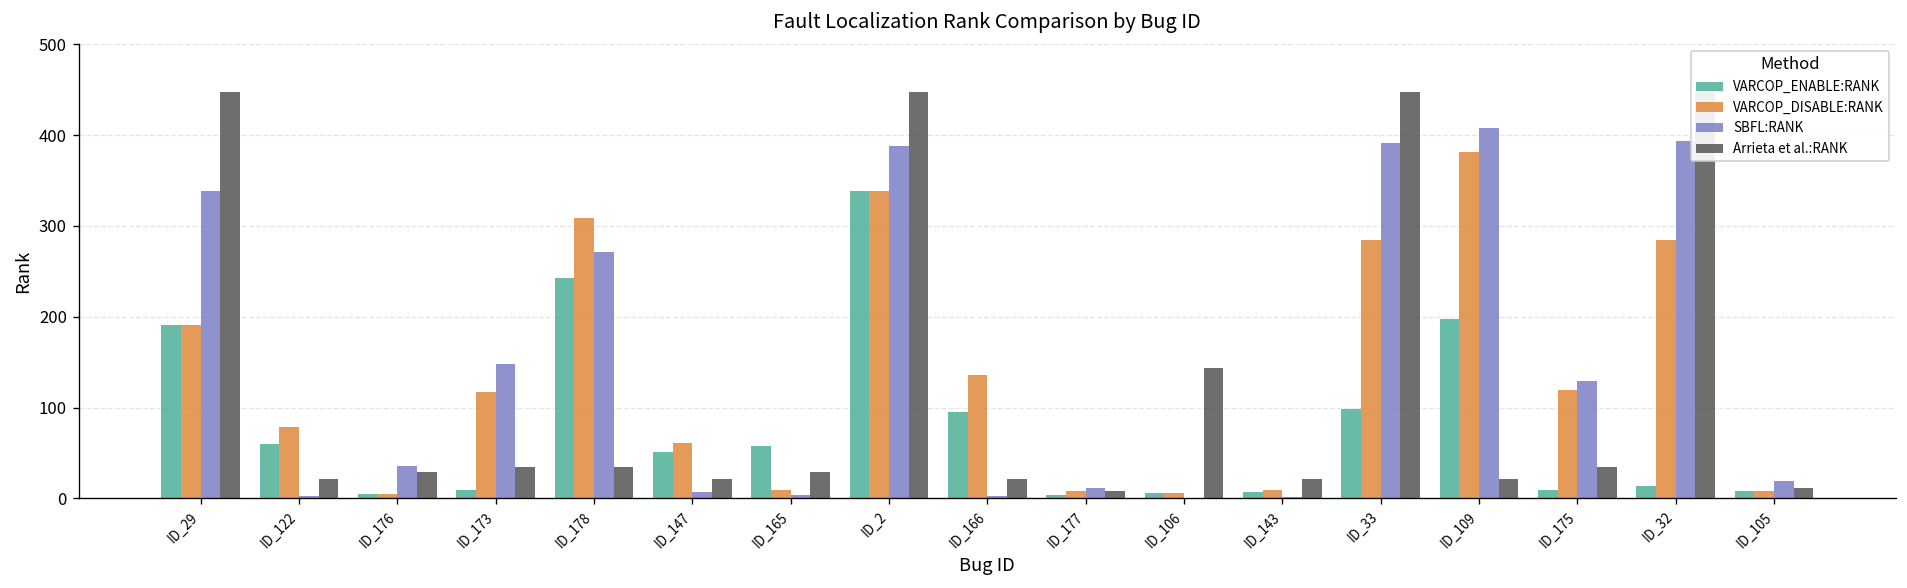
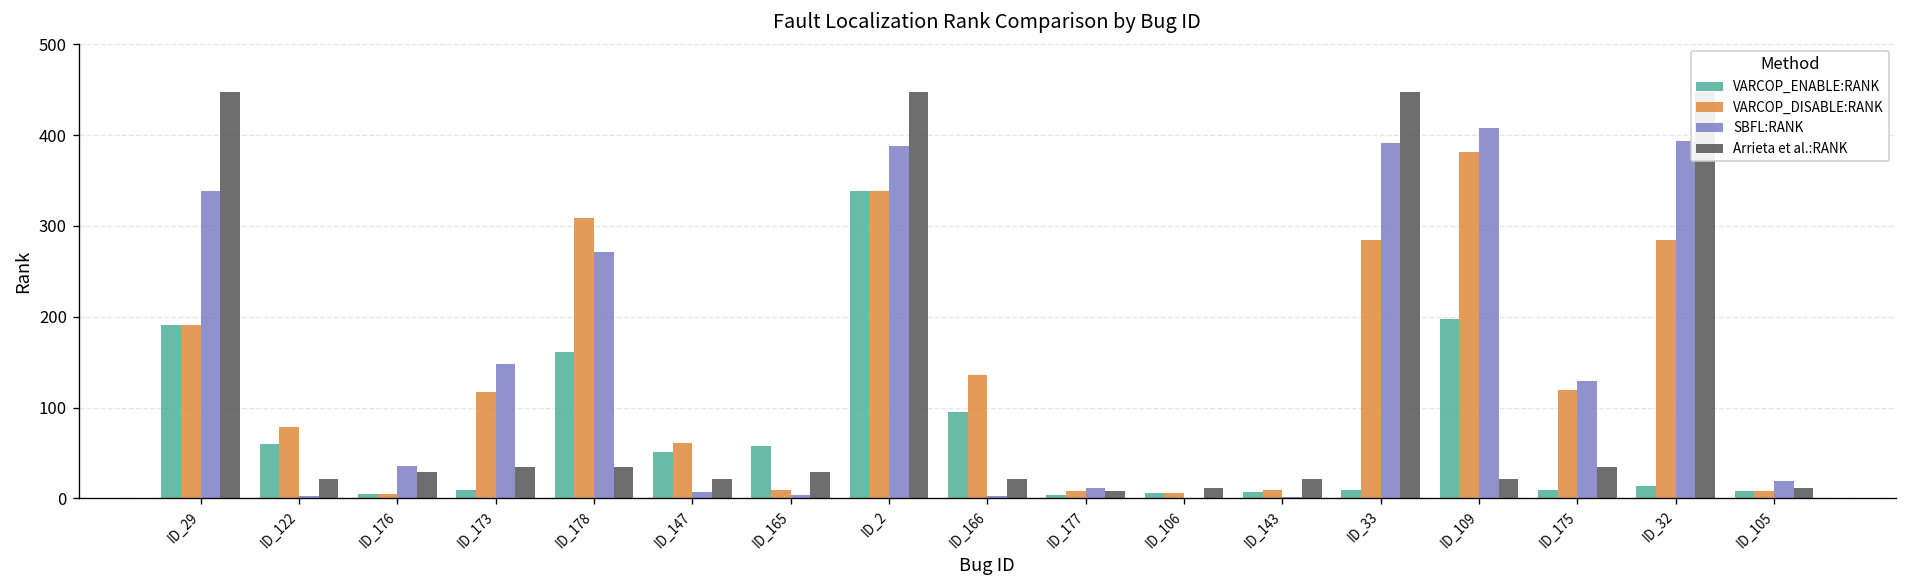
  {
    "VARCOP_ENABLE:RANK": {
      "ID_29": 190,
      "ID_122": 60,
      "ID_176": 10,
      "ID_173": 10,
-     "ID_178": 240,
+     "ID_178": 160,
      "ID_147": 50,
      "ID_165": 60,
      "ID_2": 340,
      "ID_166": 100,
      "ID_177": 0,
      "ID_106": 10,
      "ID_143": 10,
-     "ID_33": 100,
+     "ID_33": 10,
      "ID_109": 200,
      "ID_175": 10,
      "ID_32": 10,
      "ID_105": 10
    },
    "VARCOP_DISABLE:RANK": {
      "ID_29": 190,
      "ID_122": 80,
      "ID_176": 10,
      "ID_173": 120,
      "ID_178": 310,
      "ID_147": 60,
      "ID_165": 10,
      "ID_2": 340,
      "ID_166": 140,
      "ID_177": 10,
      "ID_106": 10,
      "ID_143": 10,
      "ID_33": 280,
      "ID_109": 380,
      "ID_175": 120,
      "ID_32": 290,
      "ID_105": 10
    },
    "SBFL:RANK": {
      "ID_29": 340,
      "ID_176": 40,
      "ID_173": 150,
      "ID_178": 270,
      "ID_147": 10,
      "ID_165": 0,
      "ID_2": 390,
      "ID_177": 10,
      "ID_33": 390,
      "ID_109": 410,
      "ID_175": 130,
      "ID_32": 390,
      "ID_105": 20
    },
    "Arrieta et al.:RANK": {
      "ID_29": 450,
      "ID_122": 20,
      "ID_176": 30,
      "ID_173": 40,
      "ID_178": 40,
      "ID_147": 20,
      "ID_165": 30,
      "ID_2": 450,
      "ID_166": 20,
      "ID_177": 10,
-     "ID_106": 140,
+     "ID_106": 10,
      "ID_143": 20,
      "ID_33": 450,
      "ID_109": 20,
      "ID_175": 40,
      "ID_105": 10
    }
  }
